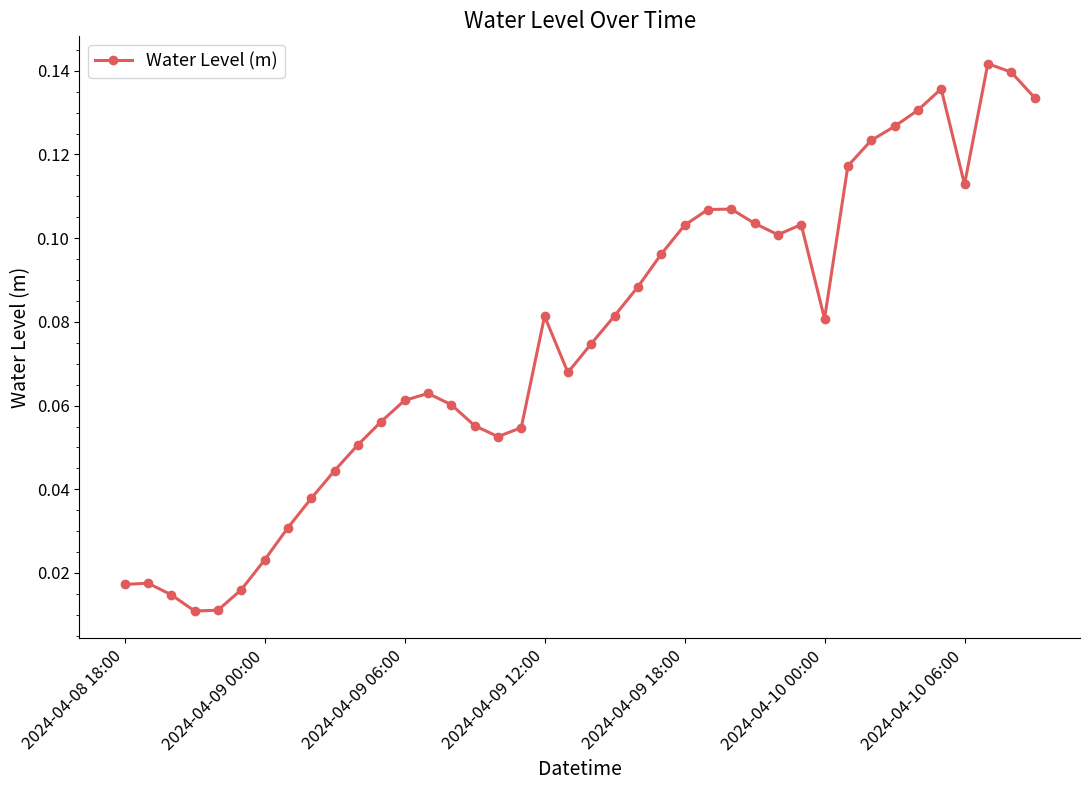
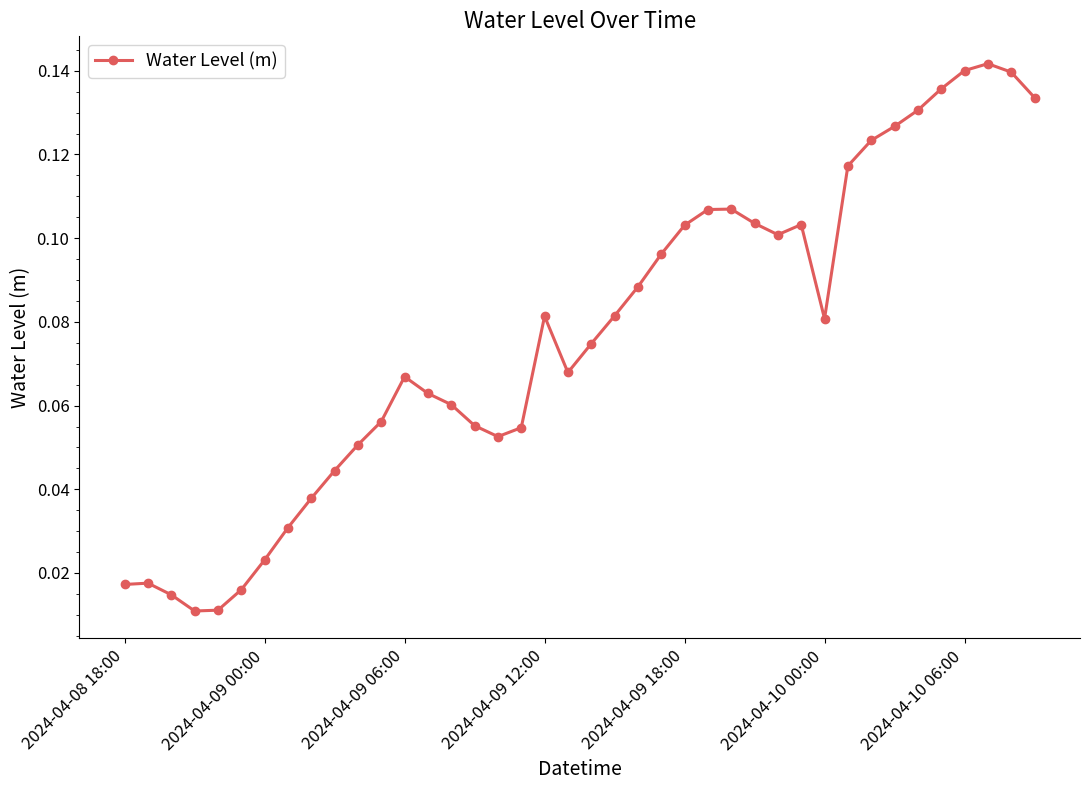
  {
    "2024-04-08 18:00": 0.017,
    "2024-04-09 00:00": 0.023,
-   "2024-04-09 06:00": 0.061,
+   "2024-04-09 06:00": 0.067,
    "2024-04-09 12:00": 0.081,
    "2024-04-09 18:00": 0.103,
    "2024-04-10 00:00": 0.081,
-   "2024-04-10 06:00": 0.113
+   "2024-04-10 06:00": 0.140
  }
